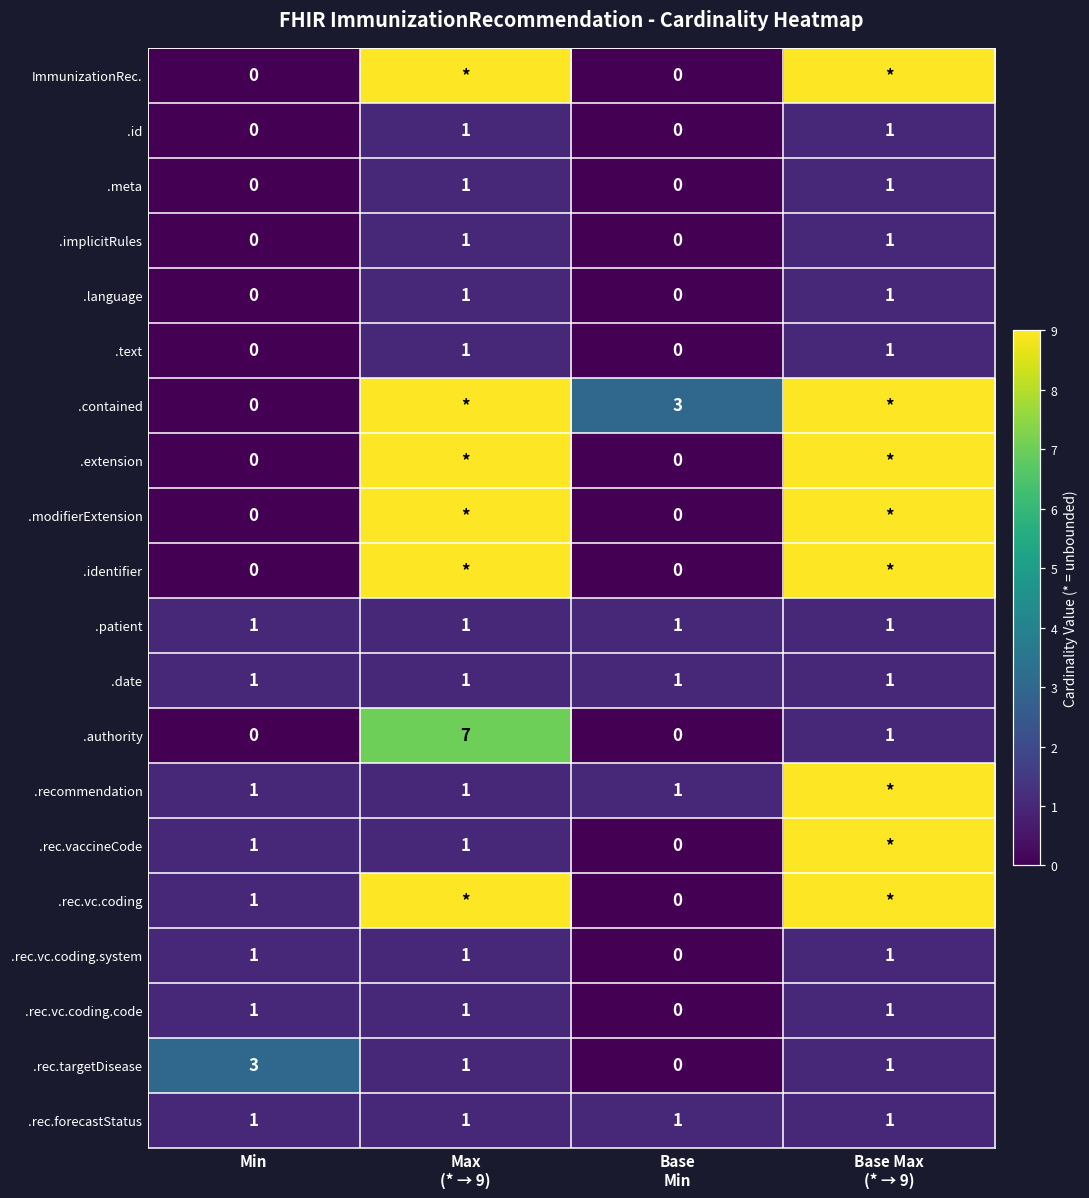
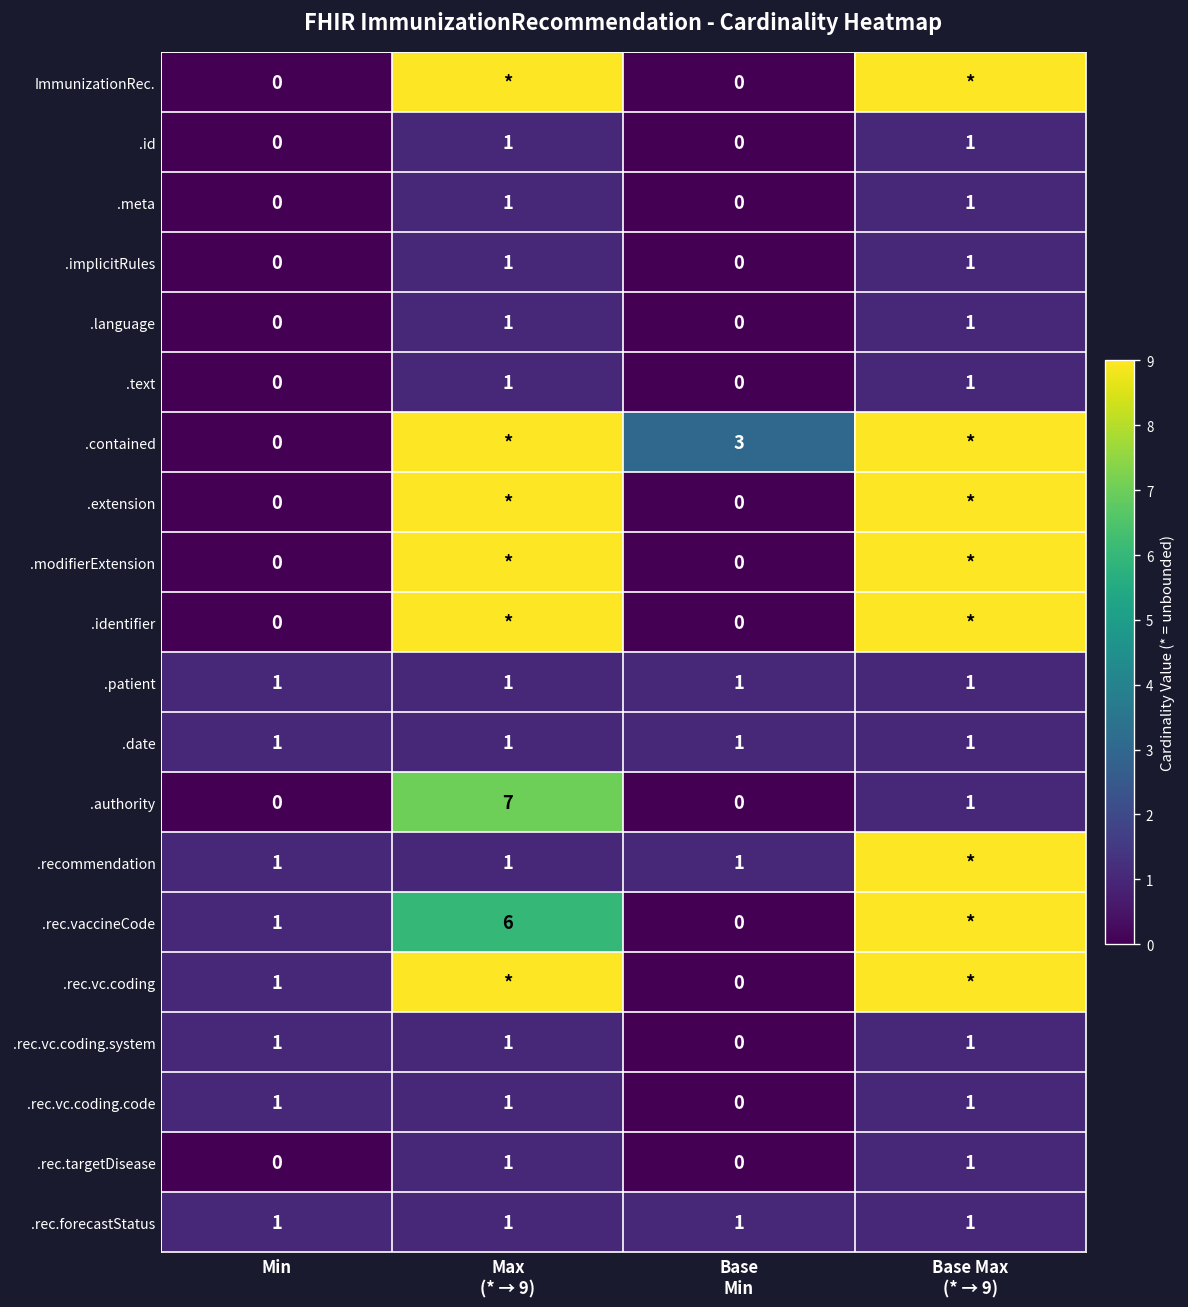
  {
    "ImmunizationRec.": {
      "Min": 0,
      "Base Min": 0
    },
    ".id": {
      "Min": 0,
      "Max (* → 9)": 1,
      "Base Min": 0,
      "Base Max (* → 9)": 1
    },
    ".meta": {
      "Min": 0,
      "Max (* → 9)": 1,
      "Base Min": 0,
      "Base Max (* → 9)": 1
    },
    ".implicitRules": {
      "Min": 0,
      "Max (* → 9)": 1,
      "Base Min": 0,
      "Base Max (* → 9)": 1
    },
    ".language": {
      "Min": 0,
      "Max (* → 9)": 1,
      "Base Min": 0,
      "Base Max (* → 9)": 1
    },
    ".text": {
      "Min": 0,
      "Max (* → 9)": 1,
      "Base Min": 0,
      "Base Max (* → 9)": 1
    },
    ".contained": {
      "Min": 0,
      "Base Min": 3
    },
    ".extension": {
      "Min": 0,
      "Base Min": 0
    },
    ".modifierExtension": {
      "Min": 0,
      "Base Min": 0
    },
    ".identifier": {
      "Min": 0,
      "Base Min": 0
    },
    ".patient": {
      "Min": 1,
      "Max (* → 9)": 1,
      "Base Min": 1,
      "Base Max (* → 9)": 1
    },
    ".date": {
      "Min": 1,
      "Max (* → 9)": 1,
      "Base Min": 1,
      "Base Max (* → 9)": 1
    },
    ".authority": {
      "Min": 0,
      "Max (* → 9)": 7,
      "Base Min": 0,
      "Base Max (* → 9)": 1
    },
    ".recommendation": {
      "Min": 1,
      "Max (* → 9)": 1,
      "Base Min": 1
    },
    ".rec.vaccineCode": {
      "Min": 1,
-     "Max (* → 9)": 1,
+     "Max (* → 9)": 6,
      "Base Min": 0
    },
    ".rec.vc.coding": {
      "Min": 1,
      "Base Min": 0
    },
    ".rec.vc.coding.system": {
      "Min": 1,
      "Max (* → 9)": 1,
      "Base Min": 0,
      "Base Max (* → 9)": 1
    },
    ".rec.vc.coding.code": {
      "Min": 1,
      "Max (* → 9)": 1,
      "Base Min": 0,
      "Base Max (* → 9)": 1
    },
    ".rec.targetDisease": {
-     "Min": 3,
+     "Min": 0,
      "Max (* → 9)": 1,
      "Base Min": 0,
      "Base Max (* → 9)": 1
    },
    ".rec.forecastStatus": {
      "Min": 1,
      "Max (* → 9)": 1,
      "Base Min": 1,
      "Base Max (* → 9)": 1
    }
  }
